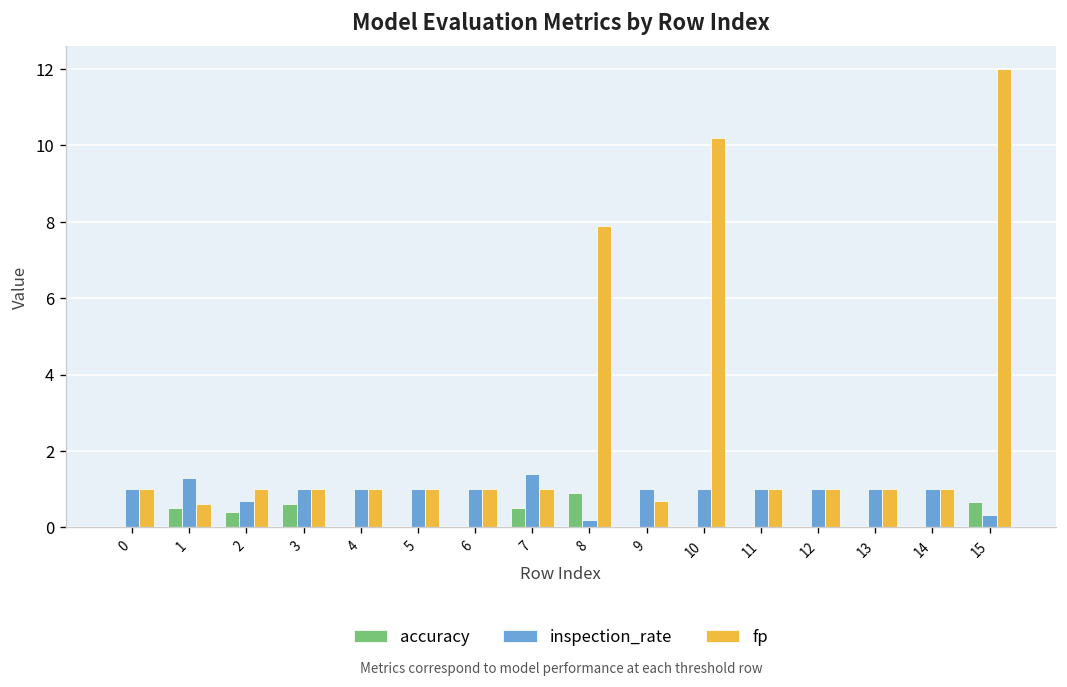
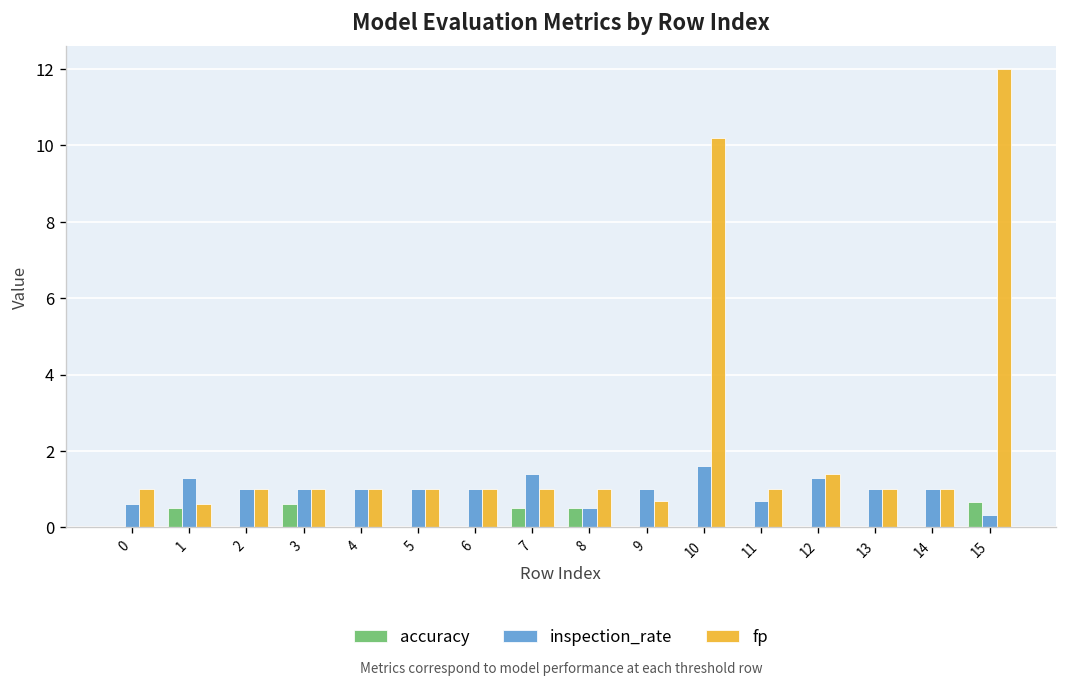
  {
    "accuracy": {
      "0": 0.0,
      "1": 0.5,
-     "2": 0.4,
+     "2": 0.0,
      "3": 0.6,
      "4": 0.0,
      "5": 0.0,
      "6": 0.0,
      "7": 0.5,
-     "8": 0.9,
+     "8": 0.5,
      "9": 0.0,
      "10": 0.0,
      "11": 0.0,
      "12": 0.0,
      "13": 0.0,
      "14": 0.0,
      "15": 0.7
    },
    "inspection_rate": {
-     "0": 1.0,
+     "0": 0.6,
      "1": 1.3,
-     "2": 0.7,
+     "2": 1.0,
      "3": 1.0,
      "4": 1.0,
      "5": 1.0,
      "6": 1.0,
      "7": 1.4,
-     "8": 0.2,
+     "8": 0.5,
      "9": 1.0,
-     "10": 1.0,
-     "11": 1.0,
-     "12": 1.0,
+     "10": 1.6,
+     "11": 0.7,
+     "12": 1.3,
      "13": 1.0,
      "14": 1.0,
      "15": 0.3
    },
    "fp": {
      "0": 1.0,
      "1": 0.6,
      "2": 1.0,
      "3": 1.0,
      "4": 1.0,
      "5": 1.0,
      "6": 1.0,
      "7": 1.0,
-     "8": 7.9,
+     "8": 1.0,
      "9": 0.7,
      "10": 10.2,
      "11": 1.0,
-     "12": 1.0,
+     "12": 1.4,
      "13": 1.0,
      "14": 1.0,
      "15": 12.0
    }
  }
